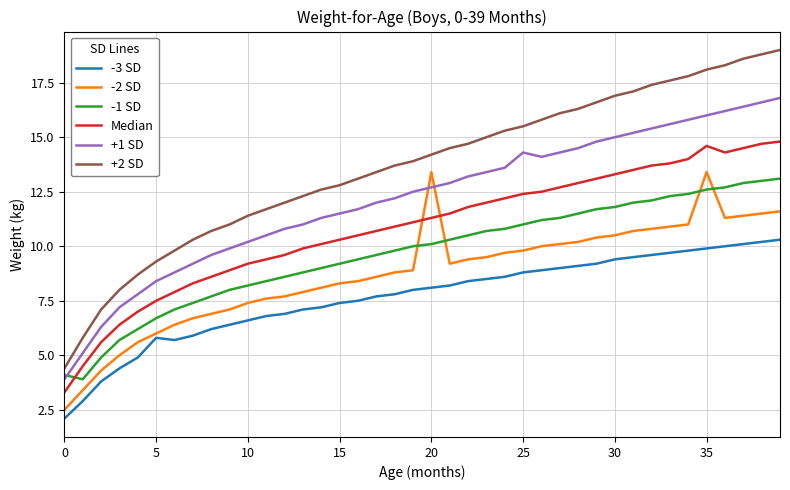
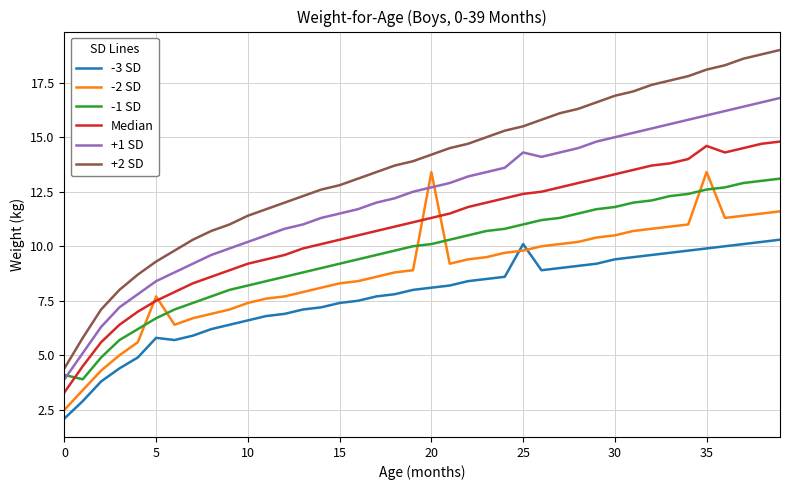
  {
    "-3 SD": {
      "0": 2.1,
      "5": 5.8,
      "10": 6.6,
      "15": 7.4,
      "20": 8.1,
-     "25": 8.8,
+     "25": 10.1,
      "30": 9.4,
      "35": 9.9
    },
    "-2 SD": {
      "0": 2.5,
-     "5": 6.0,
+     "5": 7.7,
      "10": 7.4,
      "15": 8.3,
      "20": 13.4,
      "25": 9.8,
      "30": 10.5,
      "35": 13.4
    },
    "-1 SD": {
      "0": 4.1,
      "5": 6.7,
      "10": 8.2,
      "15": 9.2,
      "20": 10.1,
      "25": 11.0,
      "30": 11.8,
      "35": 12.6
    },
    "Median": {
      "0": 3.3,
      "5": 7.5,
      "10": 9.2,
      "15": 10.3,
      "20": 11.3,
      "25": 12.4,
      "30": 13.3,
      "35": 14.6
    },
    "+1 SD": {
      "0": 3.9,
      "5": 8.4,
      "10": 10.2,
      "15": 11.5,
      "20": 12.7,
      "25": 14.3,
      "30": 15.0,
      "35": 16.0
    },
    "+2 SD": {
      "0": 4.4,
      "5": 9.3,
      "10": 11.4,
      "15": 12.8,
      "20": 14.2,
      "25": 15.5,
      "30": 16.9,
      "35": 18.1
    }
  }
